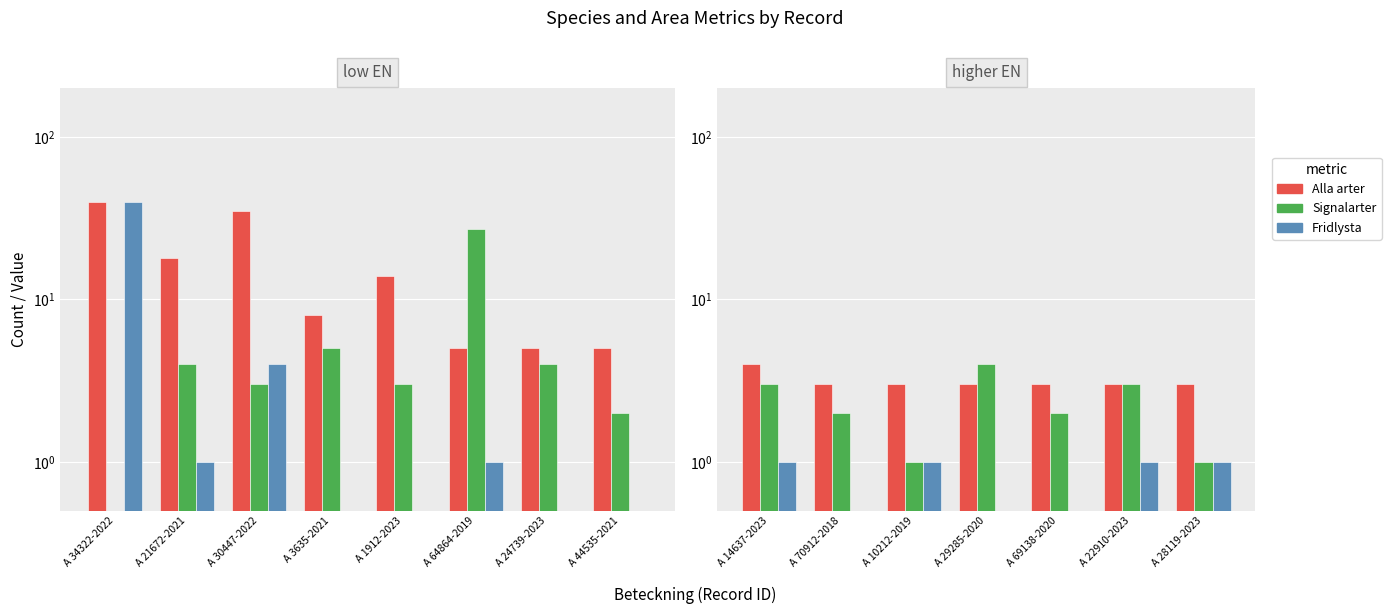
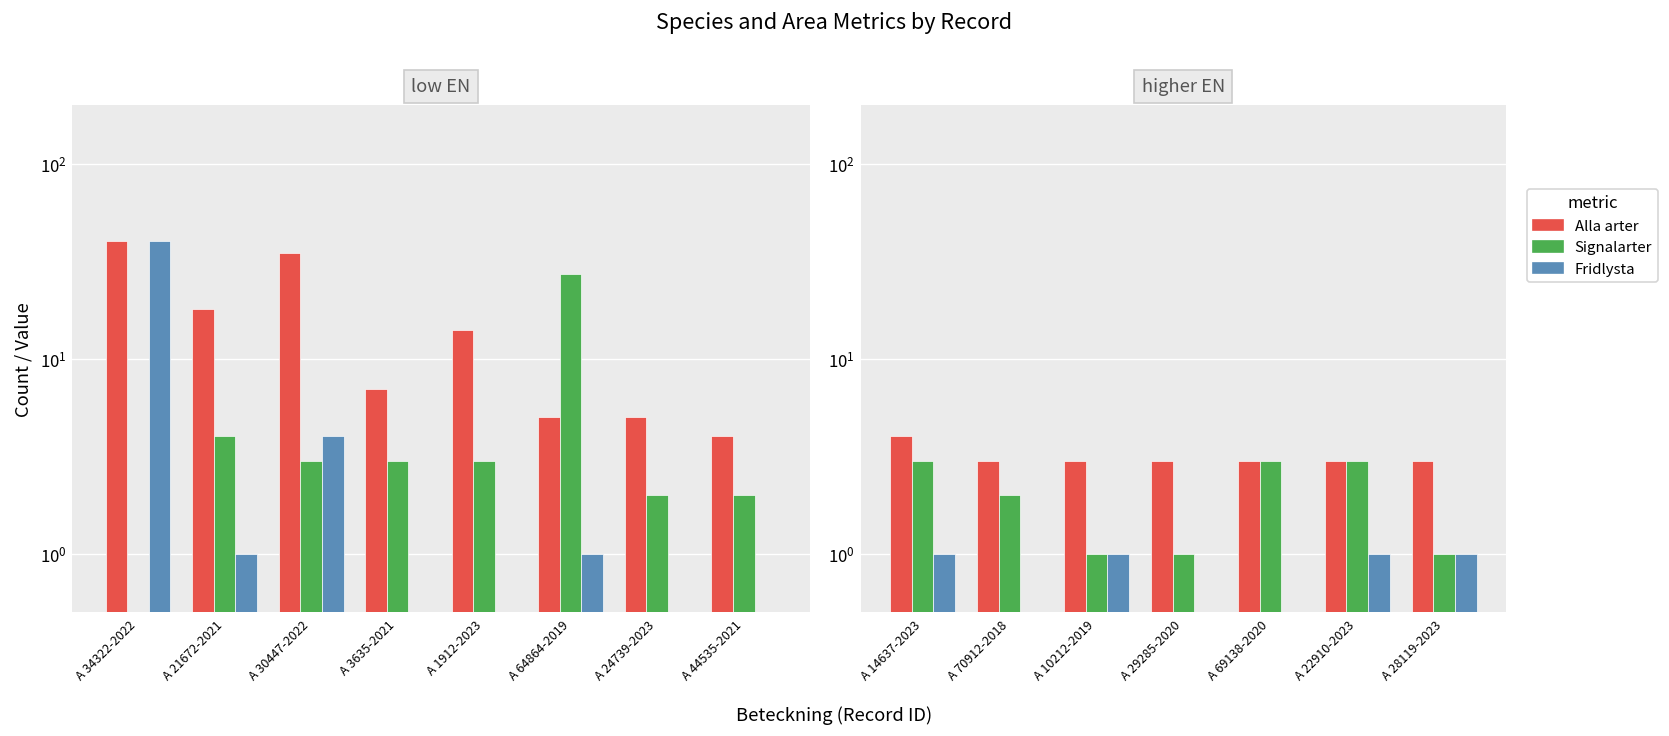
  {
    "low EN": {
      "Alla arter": {
        "A 34322-2022": 40,
        "A 21672-2021": 18,
        "A 30447-2022": 35,
-       "A 3635-2021": 8,
+       "A 3635-2021": 7,
        "A 1912-2023": 14,
        "A 64864-2019": 5,
        "A 24739-2023": 5,
-       "A 44535-2021": 5
+       "A 44535-2021": 4
      },
      "Signalarter": {
        "A 34322-2022": 0.50,
        "A 21672-2021": 4,
        "A 30447-2022": 3,
-       "A 3635-2021": 5,
+       "A 3635-2021": 3,
        "A 1912-2023": 3,
        "A 64864-2019": 27,
-       "A 24739-2023": 4,
+       "A 24739-2023": 2,
        "A 44535-2021": 2
      },
      "Fridlysta": {
        "A 34322-2022": 40,
        "A 21672-2021": 1,
        "A 30447-2022": 4,
        "A 3635-2021": 0.50,
        "A 1912-2023": 0.50,
        "A 64864-2019": 1,
        "A 24739-2023": 0.50,
        "A 44535-2021": 0.50
      }
    },
    "higher EN": {
      "Alla arter": {
        "A 14637-2023": 4,
        "A 70912-2018": 3,
        "A 10212-2019": 3,
        "A 29285-2020": 3,
        "A 69138-2020": 3,
        "A 22910-2023": 3,
        "A 28119-2023": 3
      },
      "Signalarter": {
        "A 14637-2023": 3,
        "A 70912-2018": 2,
        "A 10212-2019": 1,
-       "A 29285-2020": 4,
-       "A 69138-2020": 2,
+       "A 29285-2020": 1,
+       "A 69138-2020": 3,
        "A 22910-2023": 3,
        "A 28119-2023": 1
      },
      "Fridlysta": {
        "A 14637-2023": 1,
        "A 70912-2018": 0.50,
        "A 10212-2019": 1,
        "A 29285-2020": 0.50,
        "A 69138-2020": 0.50,
        "A 22910-2023": 1,
        "A 28119-2023": 1
      }
    }
  }
